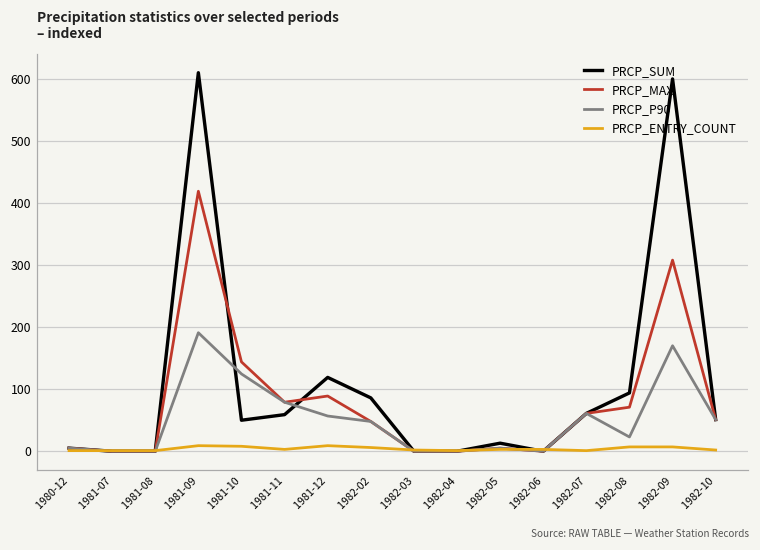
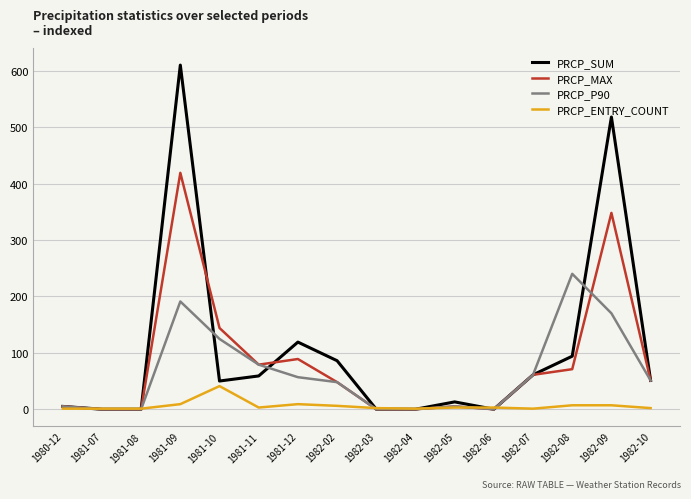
  {
    "PRCP_SUM": {
      "1981-09": 610,
      "1981-10": 50,
      "1981-11": 60,
      "1981-12": 120,
      "1982-02": 90,
      "1982-05": 10,
      "1982-08": 90,
-     "1982-09": 600
+     "1982-09": 520
    },
    "PRCP_MAX": {
      "1981-09": 420,
      "1981-10": 140,
      "1981-12": 90,
      "1982-08": 70,
-     "1982-09": 310
+     "1982-09": 350
    },
    "PRCP_P90": {
      "1981-09": 190,
      "1981-10": 120,
      "1981-12": 60,
-     "1982-08": 20,
+     "1982-08": 240,
      "1982-09": 170
    },
    "PRCP_ENTRY_COUNT": {
      "1981-09": 10,
-     "1981-10": 10,
+     "1981-10": 40,
      "1981-11": 0,
      "1981-12": 10,
      "1982-02": 10,
      "1982-07": 0,
      "1982-08": 10,
      "1982-09": 10,
      "1982-10": 0
    }
  }
